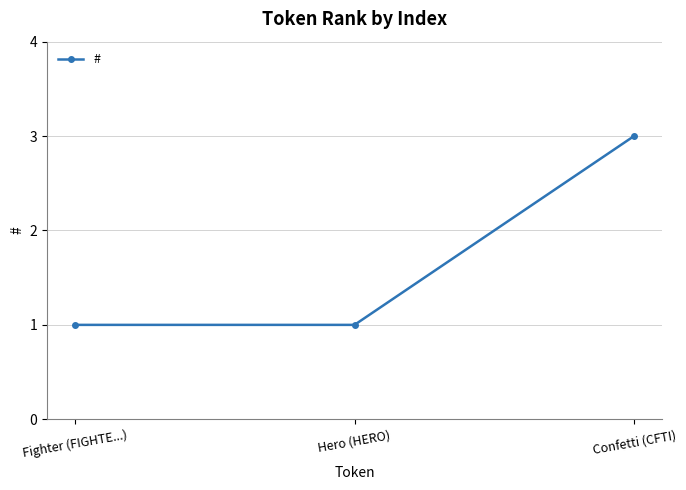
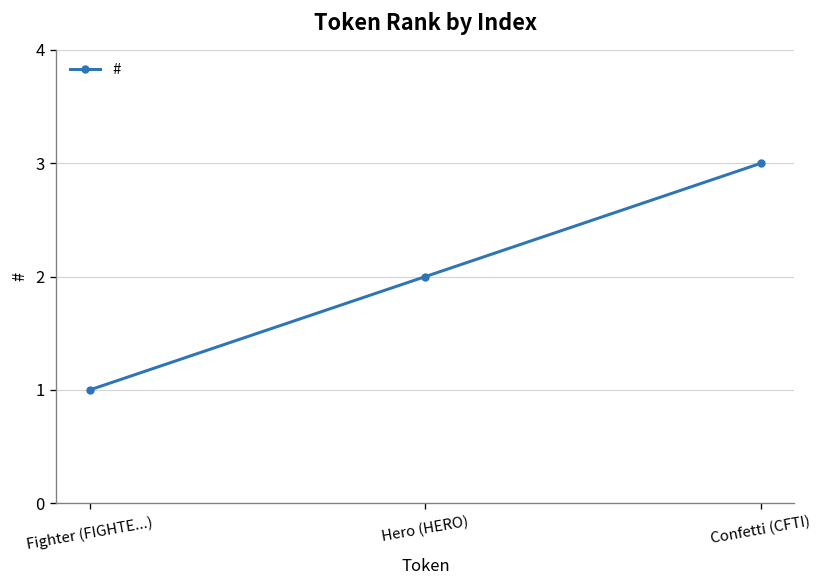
  {
    "Fighter (FIGHTE...)": 1,
-   "Hero (HERO)": 1,
+   "Hero (HERO)": 2,
    "Confetti (CFTI)": 3
  }
